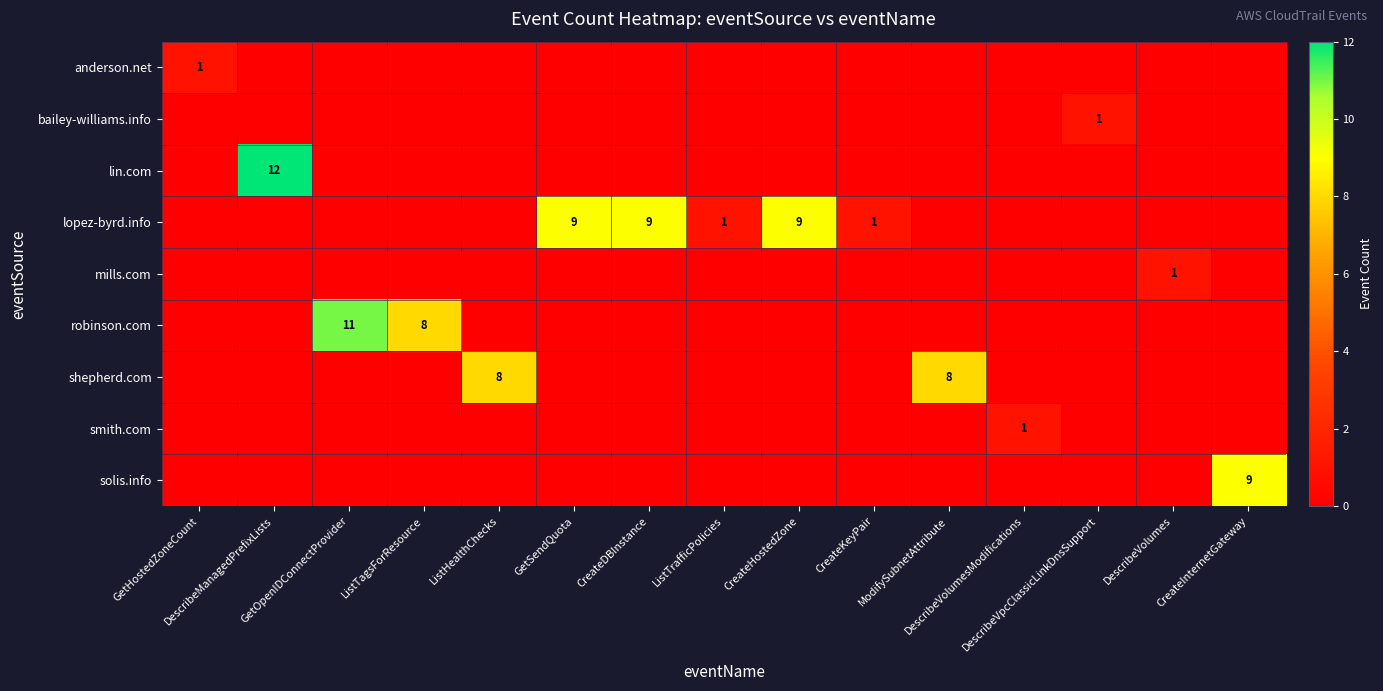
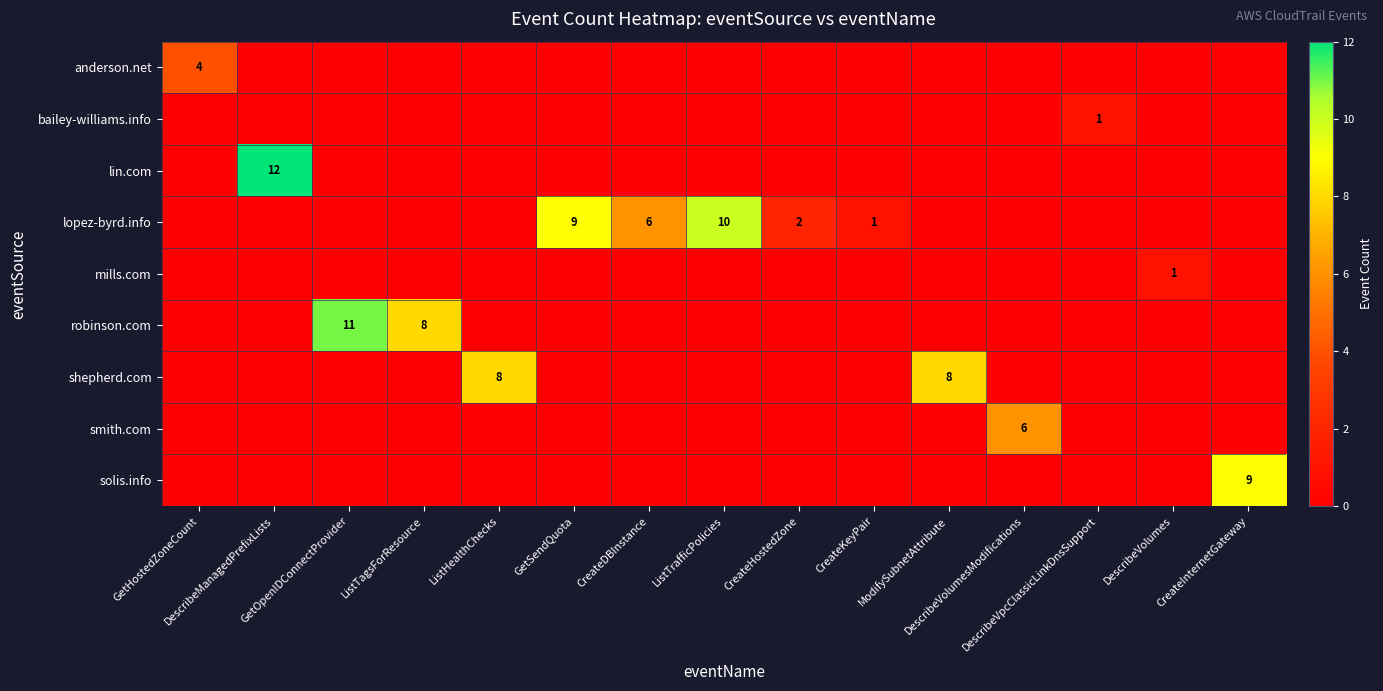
  {
    "anderson.net": {
-     "GetHostedZoneCount": 1
+     "GetHostedZoneCount": 4
    },
    "bailey-williams.info": {
      "DescribeVpcClassicLinkDnsSupport": 1
    },
    "lin.com": {
      "DescribeManagedPrefixLists": 12
    },
    "lopez-byrd.info": {
      "GetSendQuota": 9,
-     "CreateDBInstance": 9,
-     "ListTrafficPolicies": 1,
-     "CreateHostedZone": 9,
+     "CreateDBInstance": 6,
+     "ListTrafficPolicies": 10,
+     "CreateHostedZone": 2,
      "CreateKeyPair": 1
    },
    "mills.com": {
      "DescribeVolumes": 1
    },
    "robinson.com": {
      "GetOpenIDConnectProvider": 11,
      "ListTagsForResource": 8
    },
    "shepherd.com": {
      "ListHealthChecks": 8,
      "ModifySubnetAttribute": 8
    },
    "smith.com": {
-     "DescribeVolumesModifications": 1
+     "DescribeVolumesModifications": 6
    },
    "solis.info": {
      "CreateInternetGateway": 9
    }
  }
